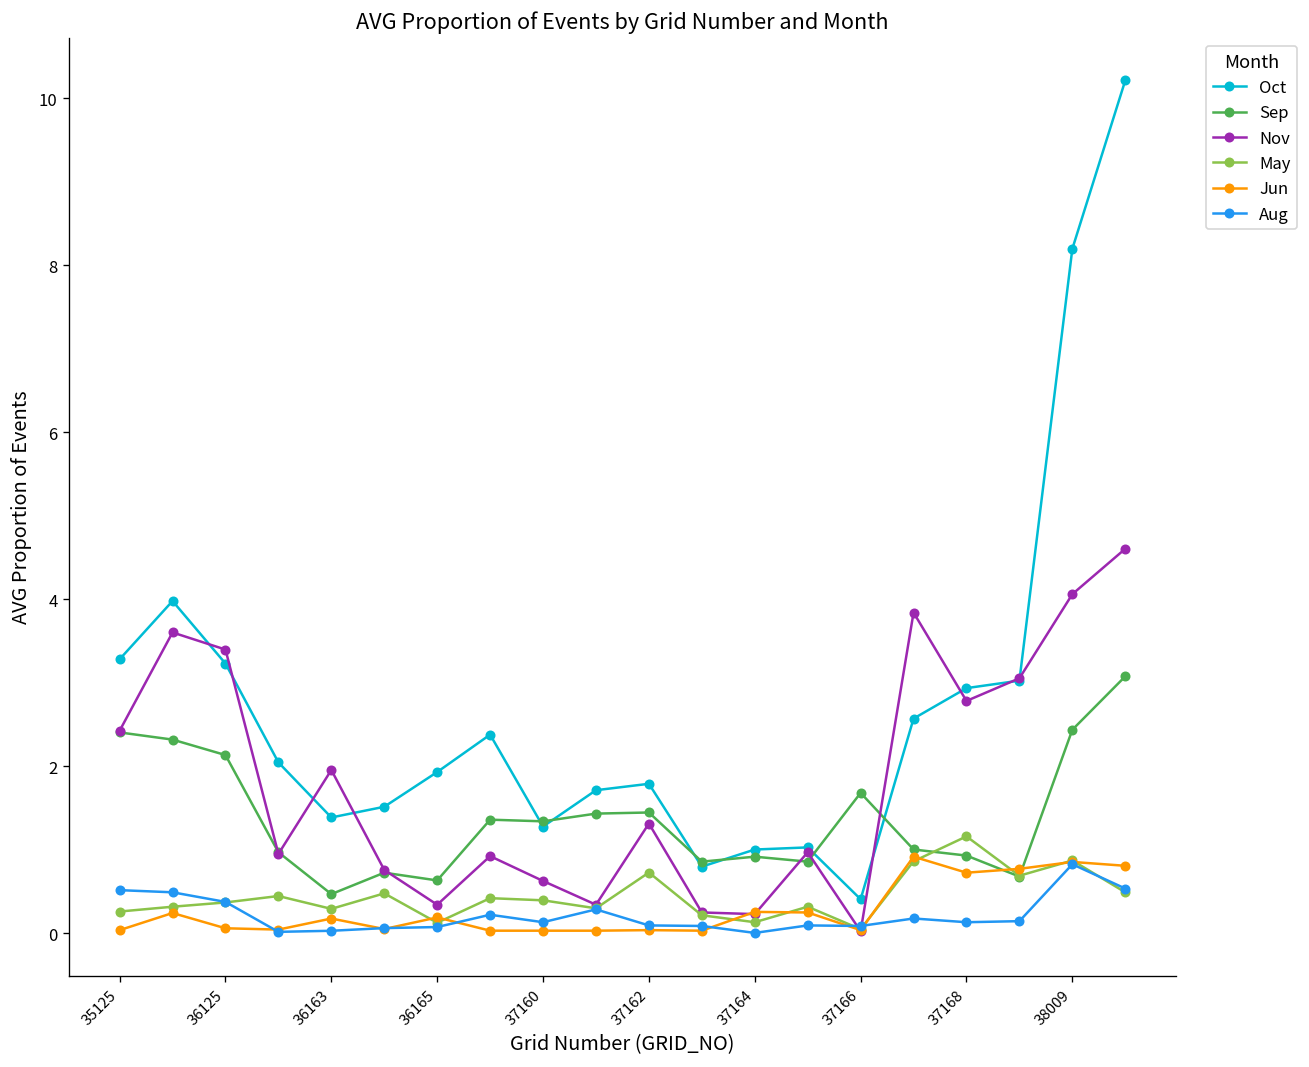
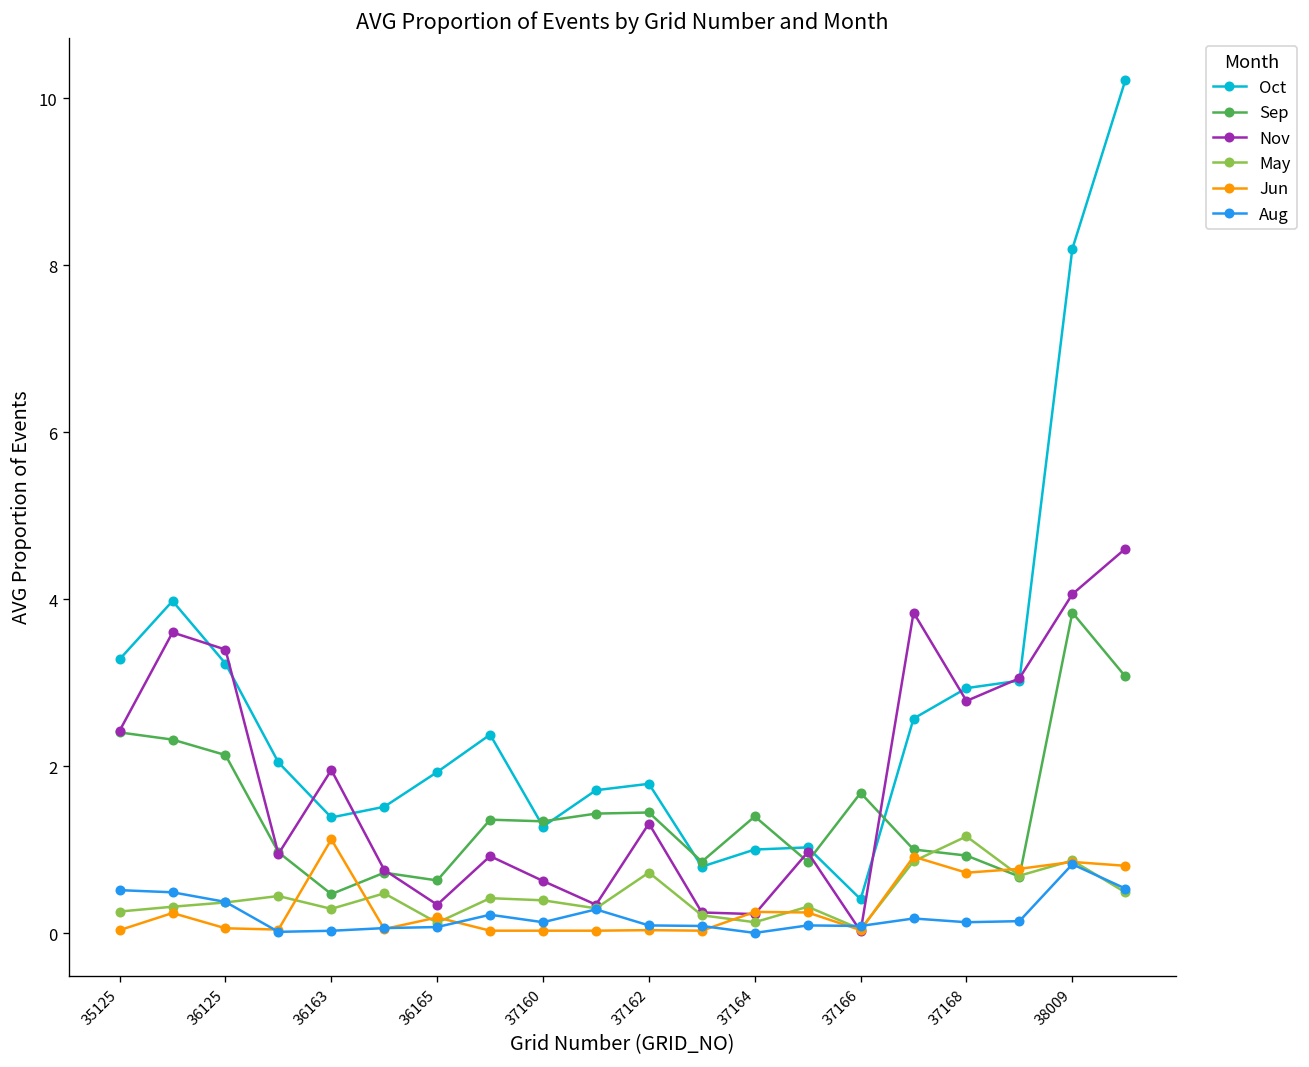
  {
    "Sep": {
      "36125": 2.1,
      "36163": 0.5,
      "36165": 0.6,
      "37160": 1.3,
      "37162": 1.4,
-     "37164": 0.9,
+     "37164": 1.4,
      "37166": 1.7,
      "37168": 0.9,
-     "38009": 2.4
+     "38009": 3.8
    },
    "Nov": {
      "36125": 3.4,
      "36163": 2.0,
      "36165": 0.3,
      "37160": 0.6,
      "37162": 1.3,
      "37168": 2.8,
      "38009": 4.1
    },
    "May": {
      "35125": 0.3,
      "36163": 0.3,
      "36165": 0.1,
      "37160": 0.4,
      "37162": 0.7,
      "37164": 0.1,
      "37168": 1.2
    },
    "Jun": {
      "35125": 0.0,
      "36125": 0.1,
-     "36163": 0.2,
+     "36163": 1.1,
      "36165": 0.2,
      "37160": 0.0,
      "37162": 0.0,
      "37168": 0.7
    }
  }
